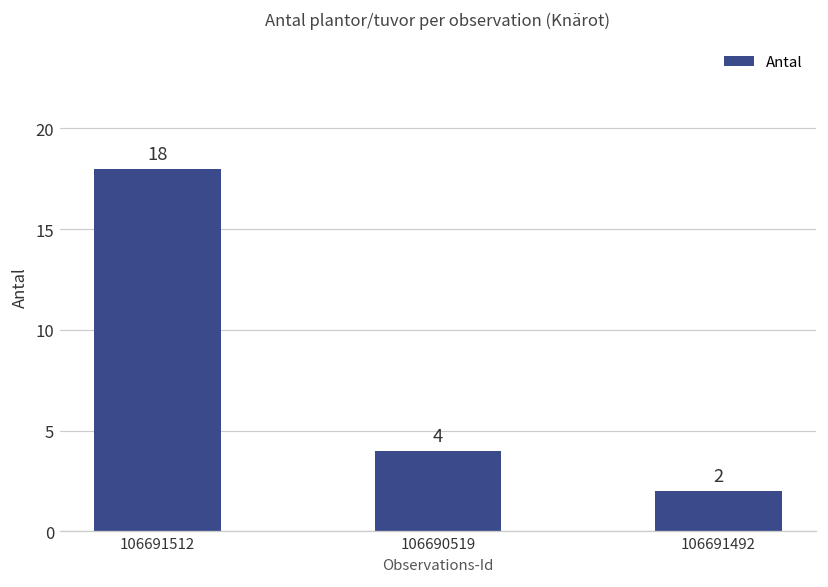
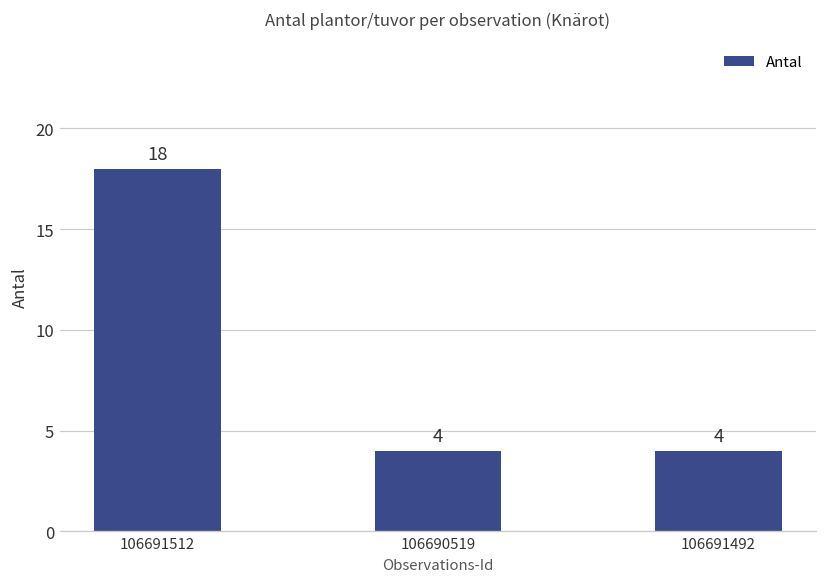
  {
    "106691512": 18,
    "106690519": 4,
-   "106691492": 2
+   "106691492": 4
  }
